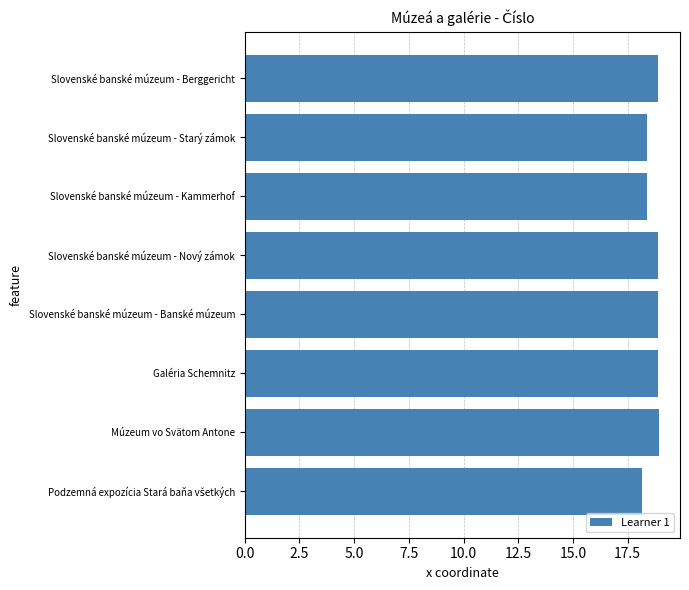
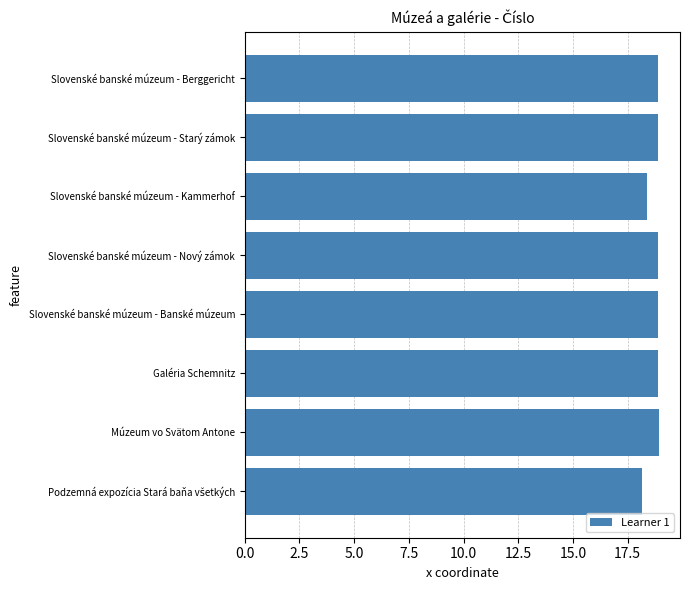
  {
    "Slovenské banské múzeum - Berggericht": 18.9,
-   "Slovenské banské múzeum - Starý zámok": 18.4,
+   "Slovenské banské múzeum - Starý zámok": 18.9,
    "Slovenské banské múzeum - Kammerhof": 18.4,
    "Slovenské banské múzeum - Nový zámok": 18.9,
    "Slovenské banské múzeum - Banské múzeum": 18.9,
    "Galéria Schemnitz": 18.9,
    "Múzeum vo Svätom Antone": 18.9,
    "Podzemná expozícia Stará baňa všetkých": 18.1
  }
